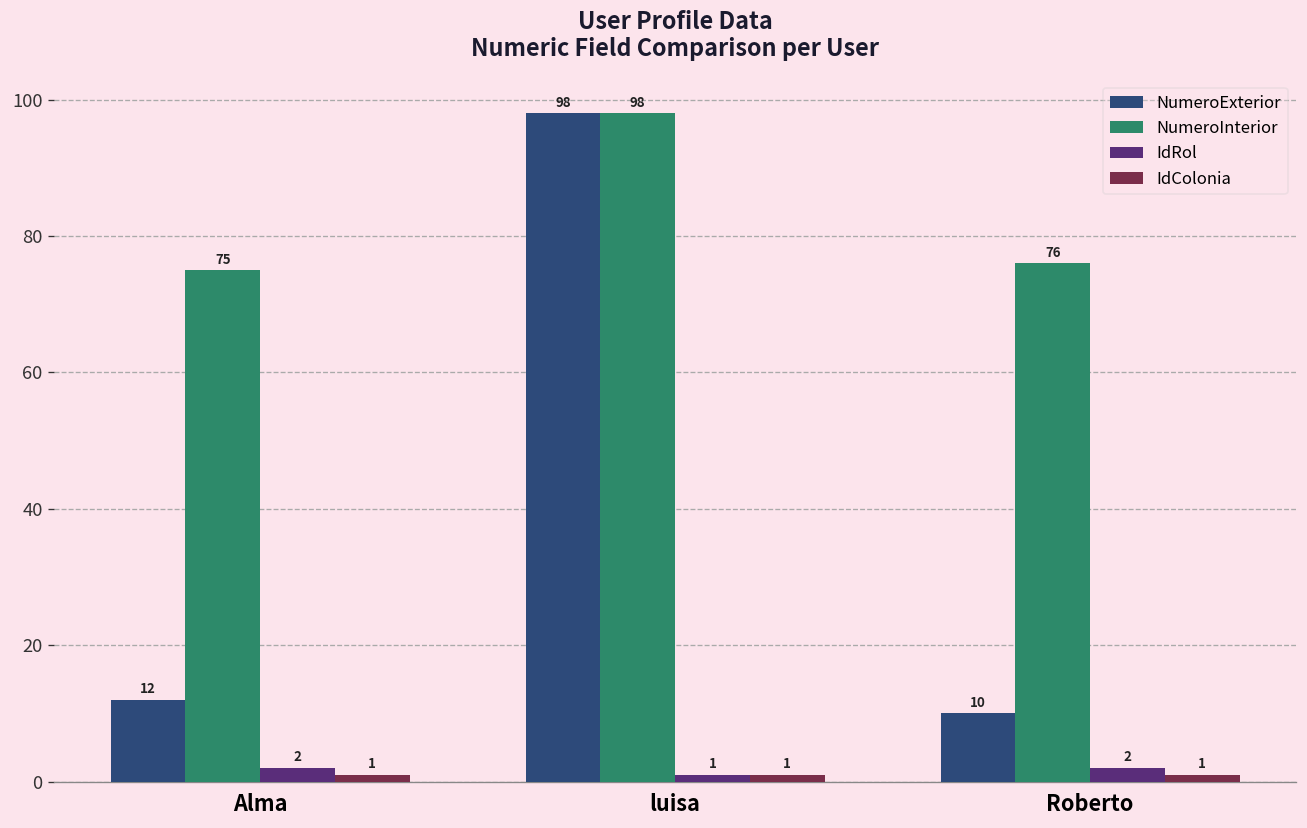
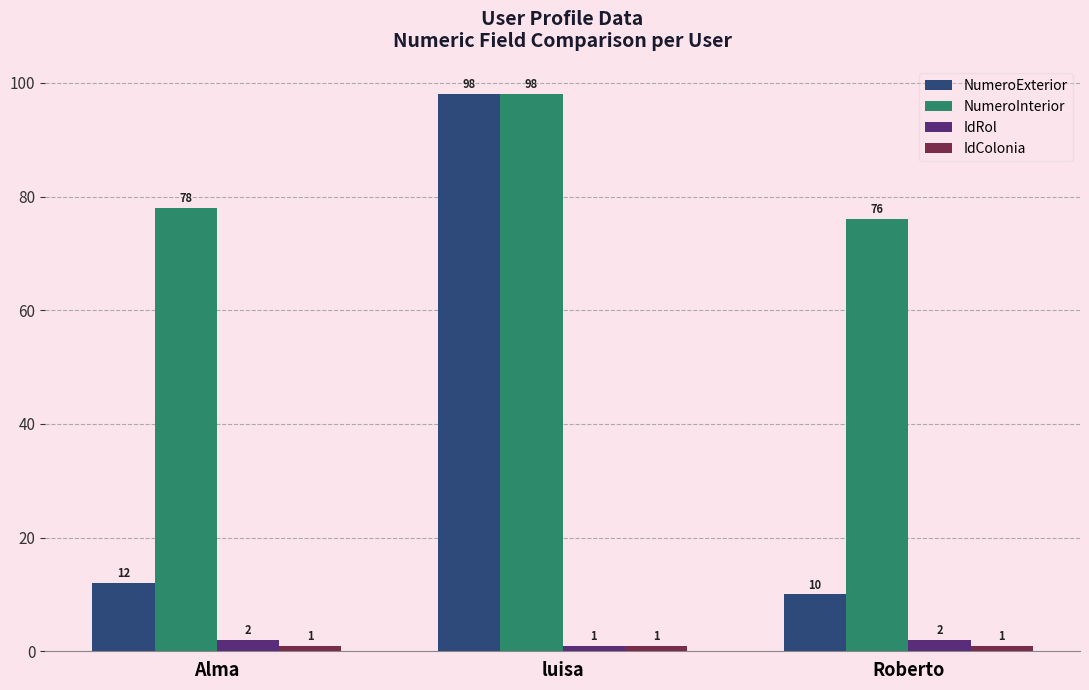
  {
    "NumeroInterior": {
-     "Alma": 75,
+     "Alma": 78,
      "luisa": 98,
      "Roberto": 76
    }
  }
